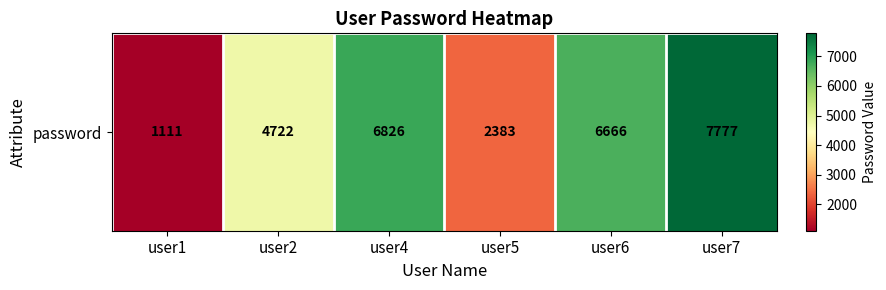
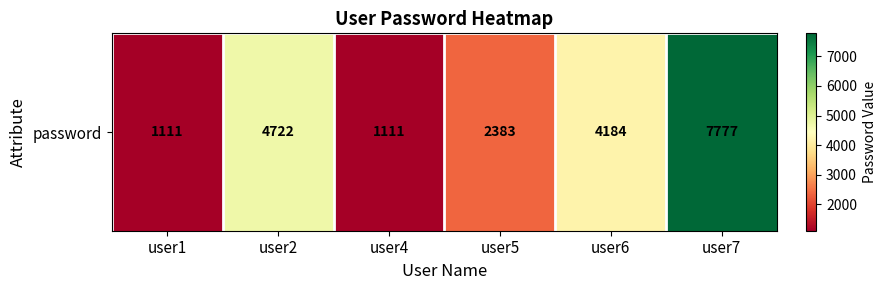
  {
    "password": {
      "user1": 1111,
      "user2": 4722,
-     "user4": 6826,
+     "user4": 1111,
      "user5": 2383,
-     "user6": 6666,
+     "user6": 4184,
      "user7": 7777
    }
  }
